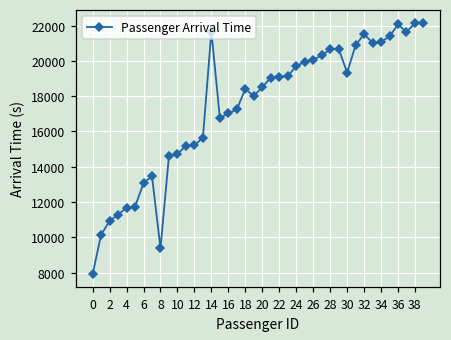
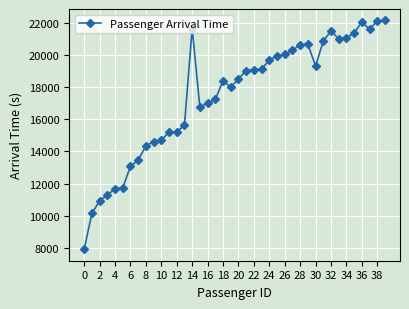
  {
    "0": 7900,
    "2": 10900,
    "4": 11700,
    "6": 13100,
-   "8": 9400,
+   "8": 14300,
    "10": 14700,
    "12": 15200,
    "16": 17000,
    "18": 18400,
    "20": 18500,
    "22": 19100,
    "24": 19700,
    "26": 20100,
    "28": 20600,
    "30": 19300,
    "32": 21500,
    "34": 21100,
    "36": 22100,
    "38": 22100
  }
